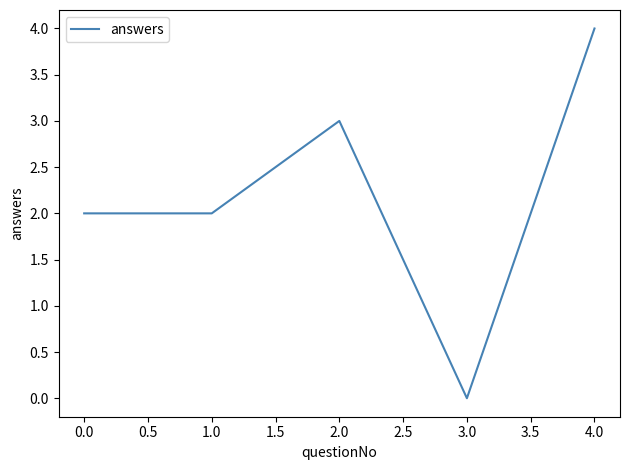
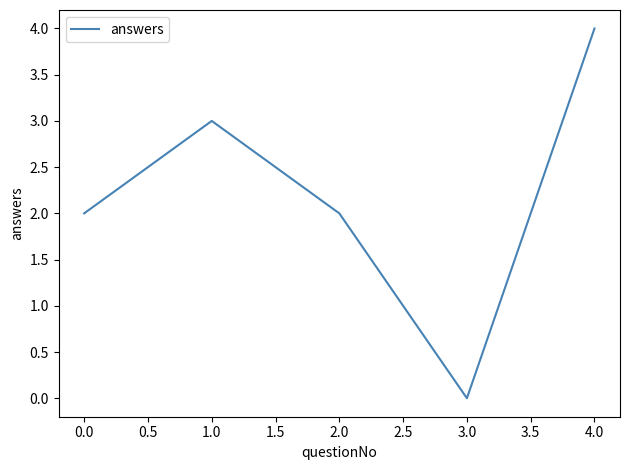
  {
    "0.0": 2,
-   "1.0": 2,
-   "2.0": 3,
+   "1.0": 3,
+   "2.0": 2,
    "3.0": 0,
    "4.0": 4
  }
